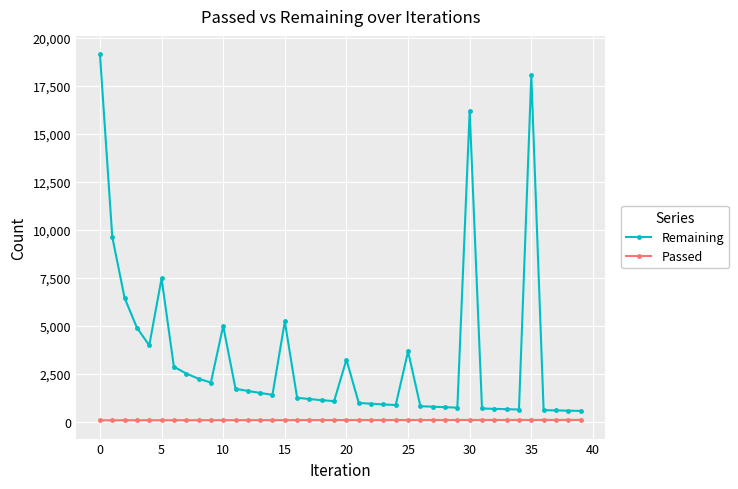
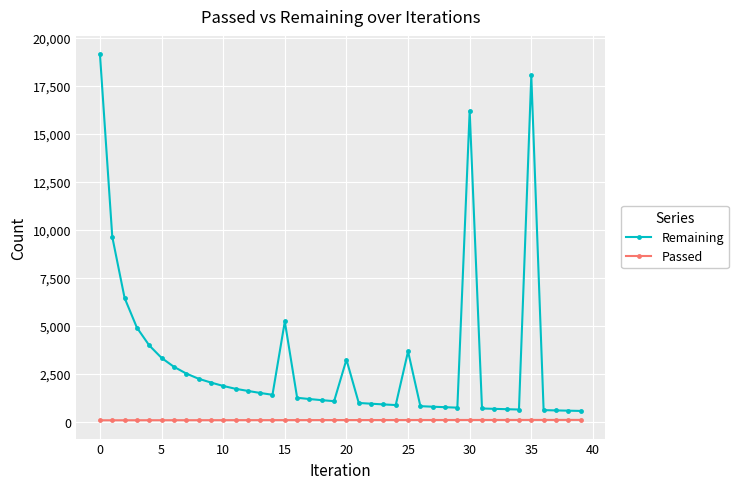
  {
    "Remaining": {
      "0": "19,200",
-     "5": "7,500",
-     "10": "5,000",
+     "5": "3,300",
+     "10": "1,900",
      "15": "5,200",
      "20": "3,200",
      "25": "3,700",
      "30": "16,200",
      "35": "18,100"
    },
    "Passed": {
      "0": "100",
      "5": "100",
      "10": "100",
      "15": "100",
      "20": "100",
      "25": "100",
      "30": "100",
      "35": "100"
    }
  }
